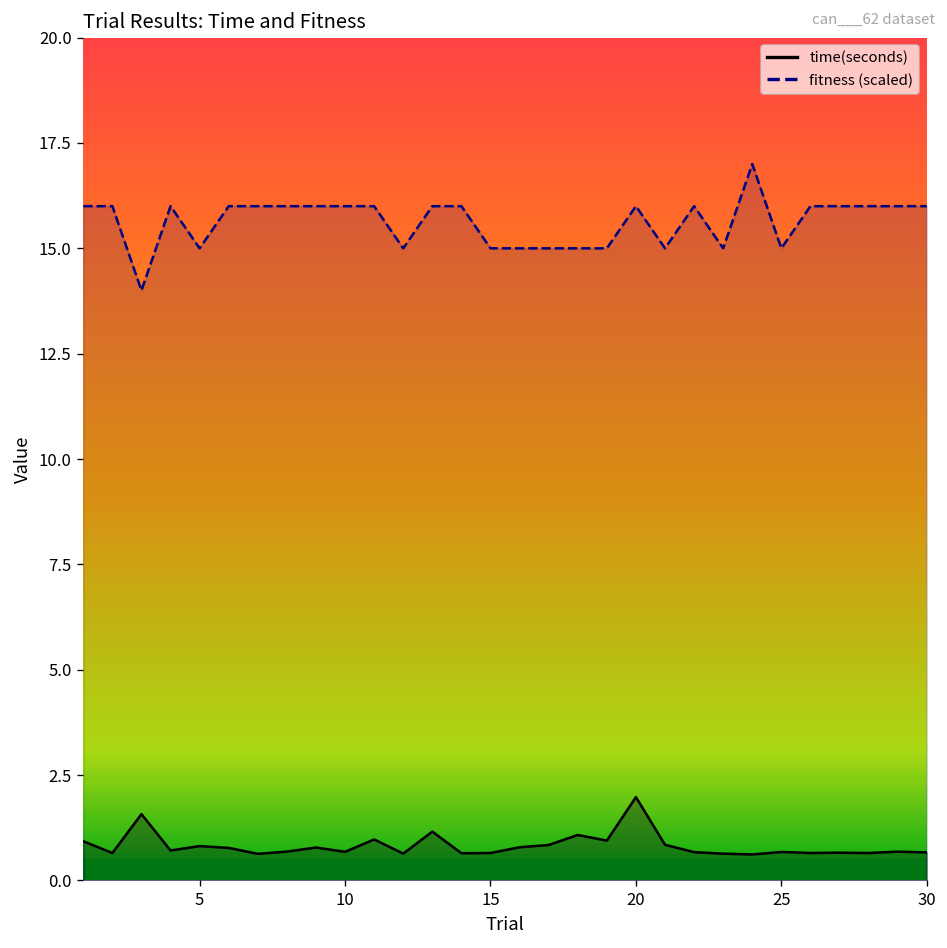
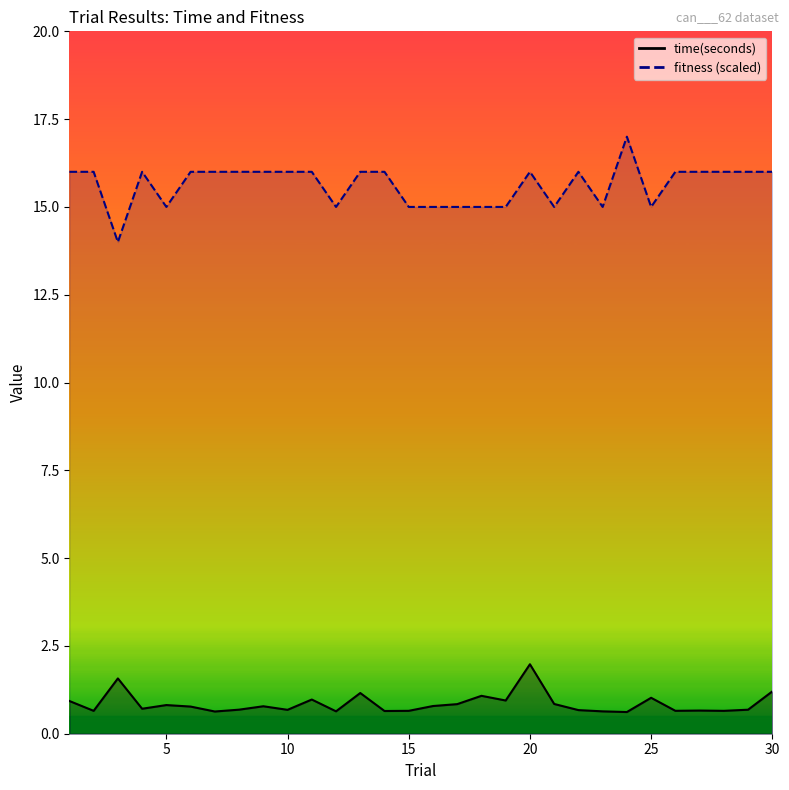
  {
    "time(seconds)": {
      "5": 0.8,
      "10": 0.7,
      "15": 0.7,
      "20": 2.0,
-     "25": 0.7,
-     "30": 0.7
+     "25": 1.0,
+     "30": 1.2
    }
  }
